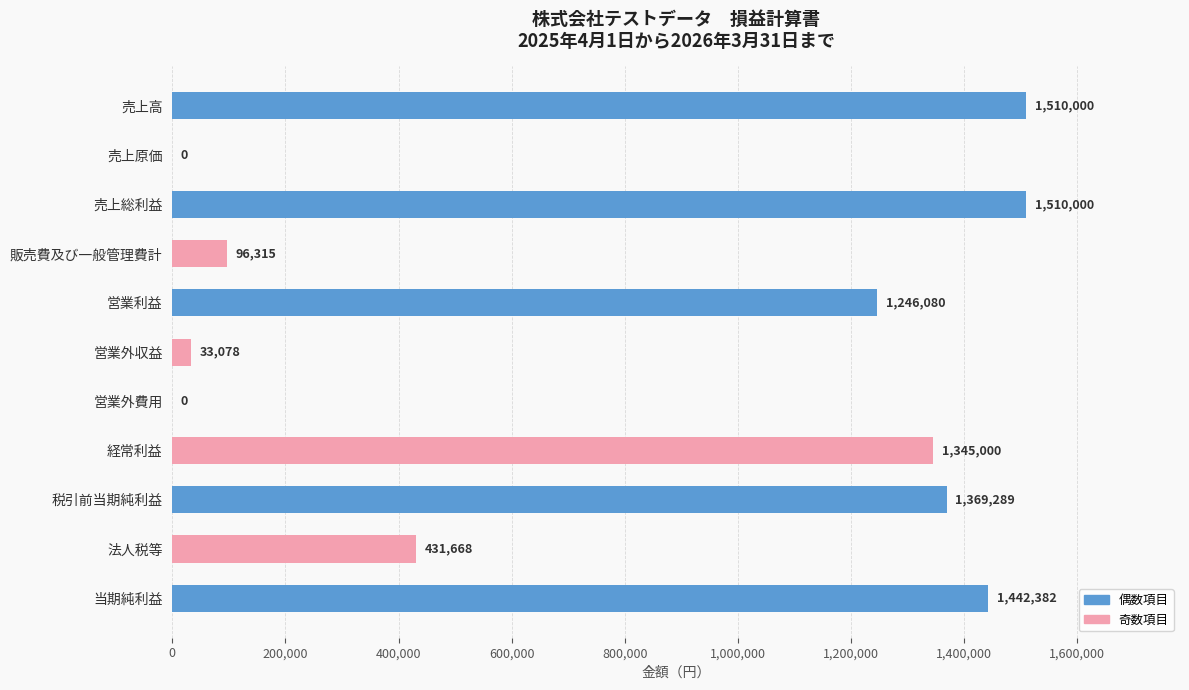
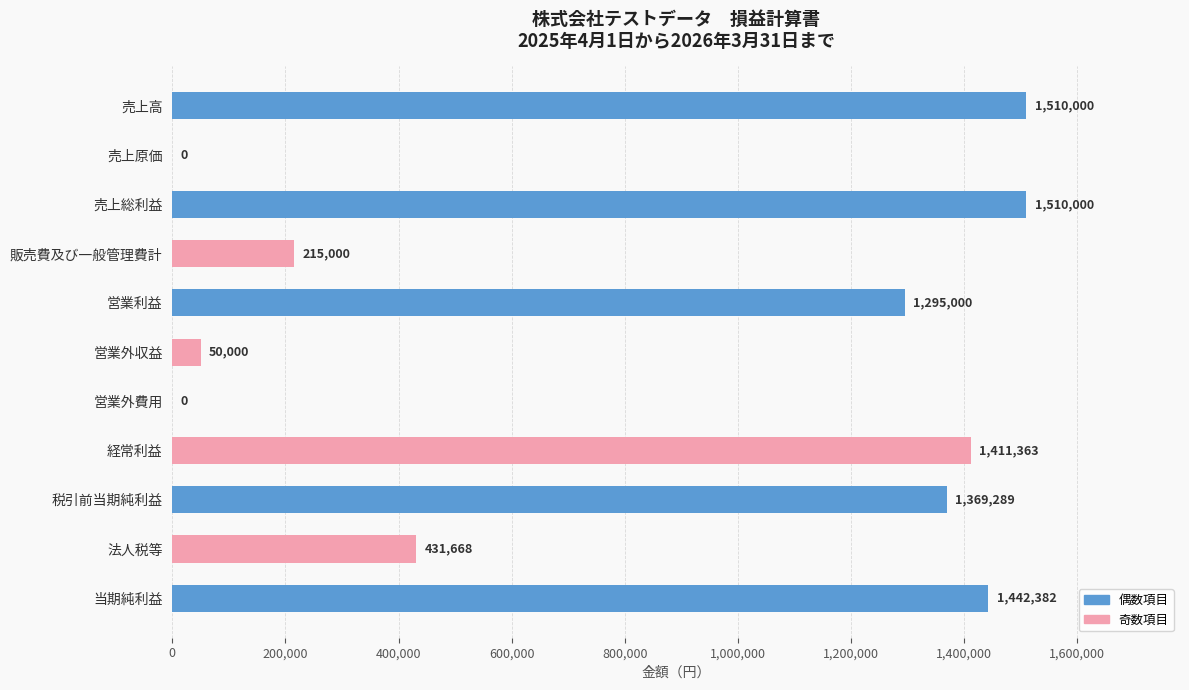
  {
    "売上高": "1,510,000",
    "売上原価": "0",
    "売上総利益": "1,510,000",
-   "販売費及び一般管理費計": "96,315",
-   "営業利益": "1,246,080",
-   "営業外収益": "33,078",
+   "販売費及び一般管理費計": "215,000",
+   "営業利益": "1,295,000",
+   "営業外収益": "50,000",
    "営業外費用": "0",
-   "経常利益": "1,345,000",
+   "経常利益": "1,411,363",
    "税引前当期純利益": "1,369,289",
    "法人税等": "431,668",
    "当期純利益": "1,442,382"
  }
